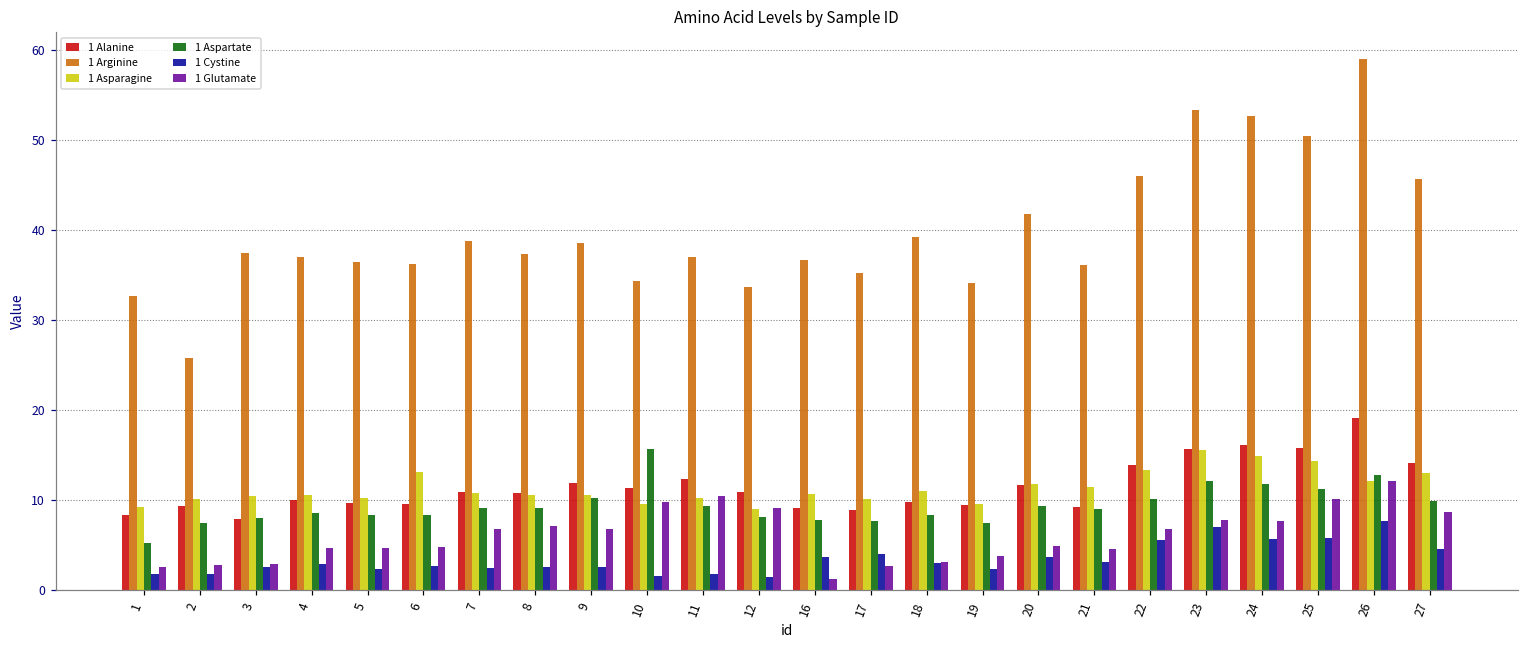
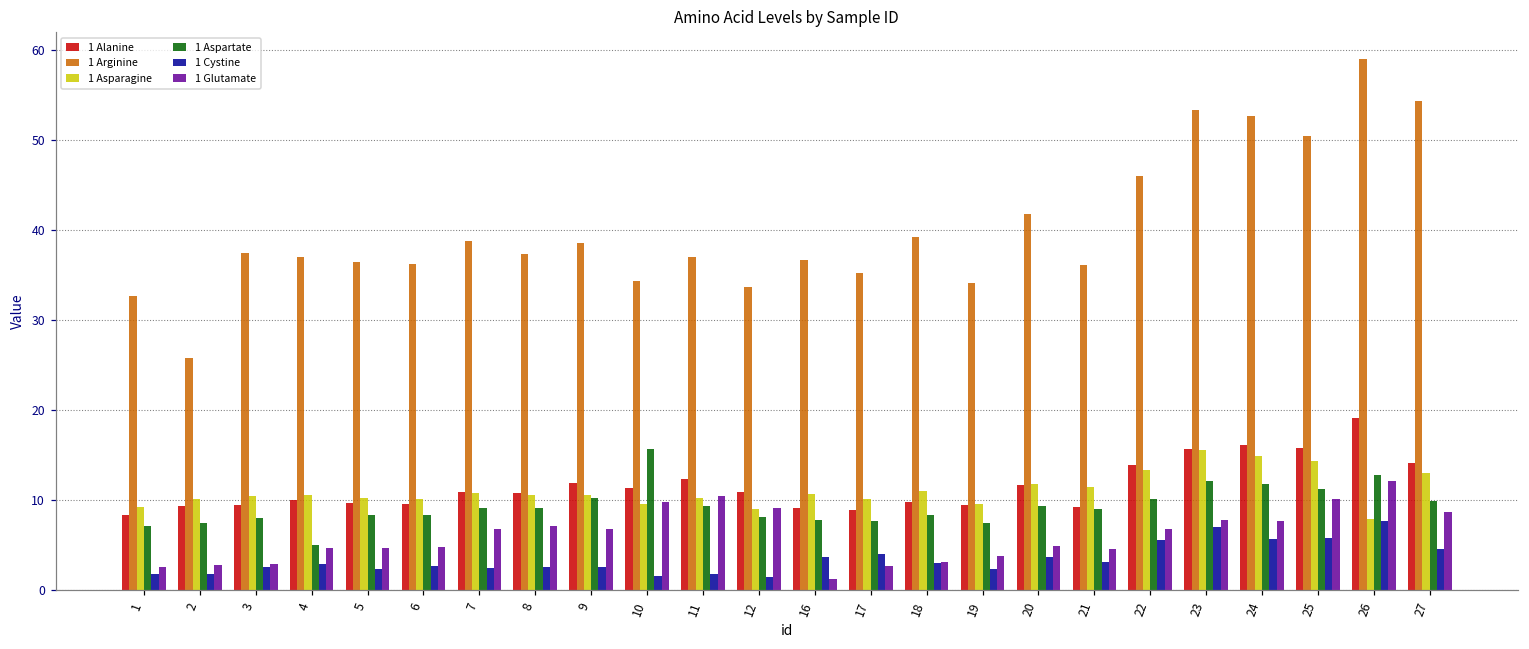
  {
    "1 Alanine": {
      "1": 8,
      "2": 9,
-     "3": 8,
+     "3": 10,
      "4": 10,
      "5": 10,
      "6": 10,
      "7": 11,
      "8": 11,
      "9": 12,
      "10": 11,
      "11": 12,
      "12": 11,
      "16": 9,
      "17": 9,
      "18": 10,
      "19": 9,
      "20": 12,
      "21": 9,
      "22": 14,
      "23": 16,
      "24": 16,
      "25": 16,
      "26": 19,
      "27": 14
    },
    "1 Arginine": {
      "1": 33,
      "2": 26,
      "3": 37,
      "4": 37,
      "5": 36,
      "6": 36,
      "7": 39,
      "8": 37,
      "9": 39,
      "10": 34,
      "11": 37,
      "12": 34,
      "16": 37,
      "17": 35,
      "18": 39,
      "19": 34,
      "20": 42,
      "21": 36,
      "22": 46,
      "23": 53,
      "24": 53,
      "25": 50,
      "26": 59,
-     "27": 46
+     "27": 54
    },
    "1 Asparagine": {
      "1": 9,
      "2": 10,
      "3": 11,
      "4": 11,
      "5": 10,
-     "6": 13,
+     "6": 10,
      "7": 11,
      "8": 11,
      "9": 11,
      "10": 10,
      "11": 10,
      "12": 9,
      "16": 11,
      "17": 10,
      "18": 11,
      "19": 10,
      "20": 12,
      "21": 11,
      "22": 13,
      "23": 16,
      "24": 15,
      "25": 14,
-     "26": 12,
+     "26": 8,
      "27": 13
    },
    "1 Aspartate": {
-     "1": 5,
+     "1": 7,
      "2": 7,
      "3": 8,
-     "4": 9,
+     "4": 5,
      "5": 8,
      "6": 8,
      "7": 9,
      "8": 9,
      "9": 10,
      "10": 16,
      "11": 9,
      "12": 8,
      "16": 8,
      "17": 8,
      "18": 8,
      "19": 7,
      "20": 9,
      "21": 9,
      "22": 10,
      "23": 12,
      "24": 12,
      "25": 11,
      "26": 13,
      "27": 10
    },
    "1 Cystine": {
      "1": 2,
      "2": 2,
      "3": 3,
      "4": 3,
      "5": 2,
      "6": 3,
      "7": 3,
      "8": 3,
      "9": 3,
      "10": 2,
      "11": 2,
      "12": 2,
      "16": 4,
      "17": 4,
      "18": 3,
      "19": 2,
      "20": 4,
      "21": 3,
      "22": 6,
      "23": 7,
      "24": 6,
      "25": 6,
      "26": 8,
      "27": 5
    },
    "1 Glutamate": {
      "1": 3,
      "2": 3,
      "3": 3,
      "4": 5,
      "5": 5,
      "6": 5,
      "7": 7,
      "8": 7,
      "9": 7,
      "10": 10,
      "11": 10,
      "12": 9,
      "16": 1,
      "17": 3,
      "18": 3,
      "19": 4,
      "20": 5,
      "21": 5,
      "22": 7,
      "23": 8,
      "24": 8,
      "25": 10,
      "26": 12,
      "27": 9
    }
  }
